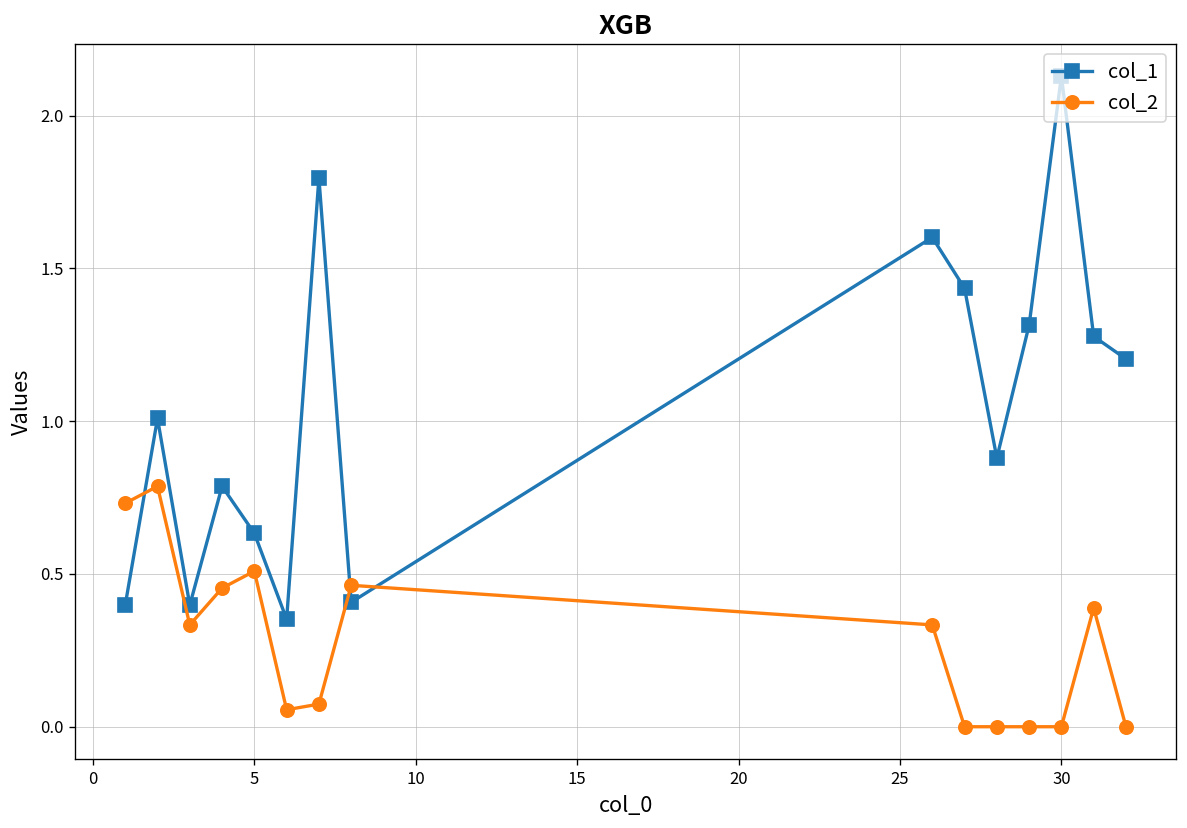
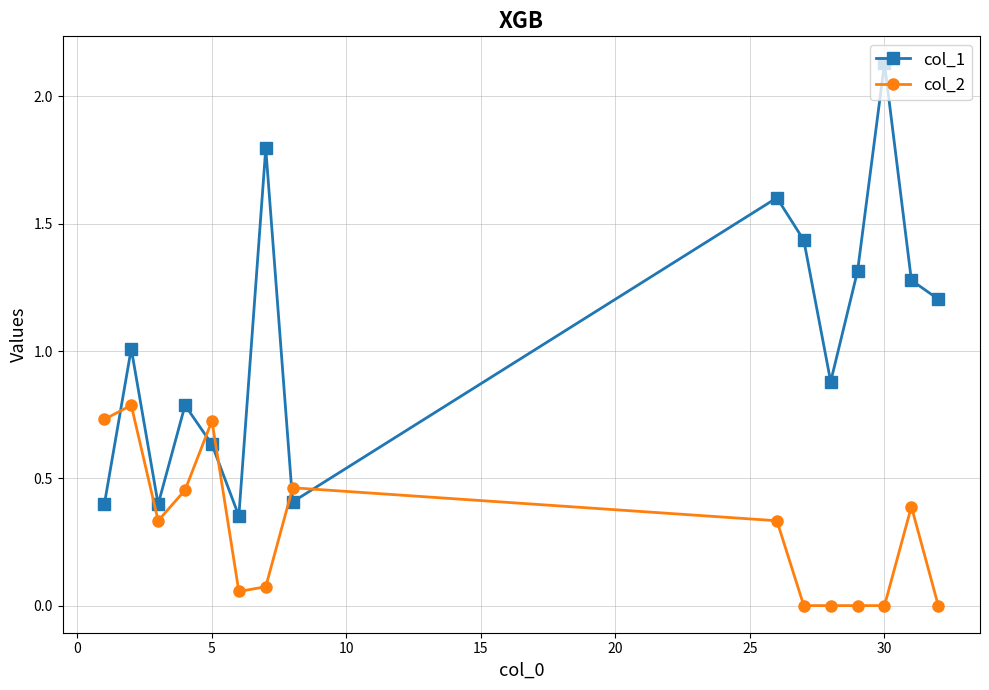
  {
    "col_1": {
      "5": 0.63
    },
    "col_2": {
-     "5": 0.51,
+     "5": 0.73,
      "30": 0.00
    }
  }
